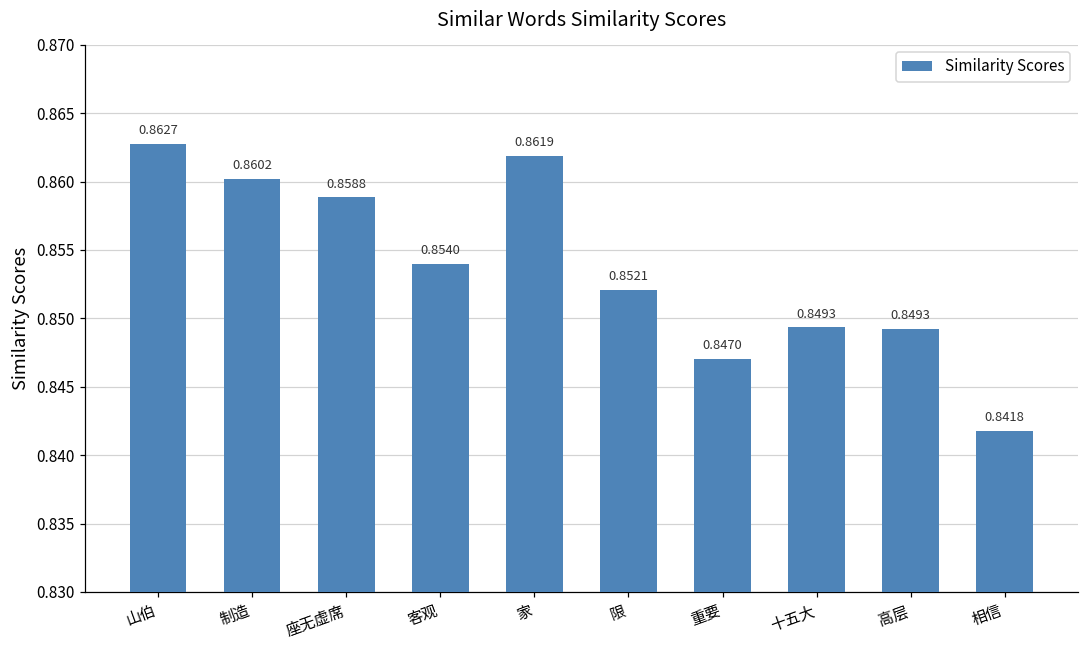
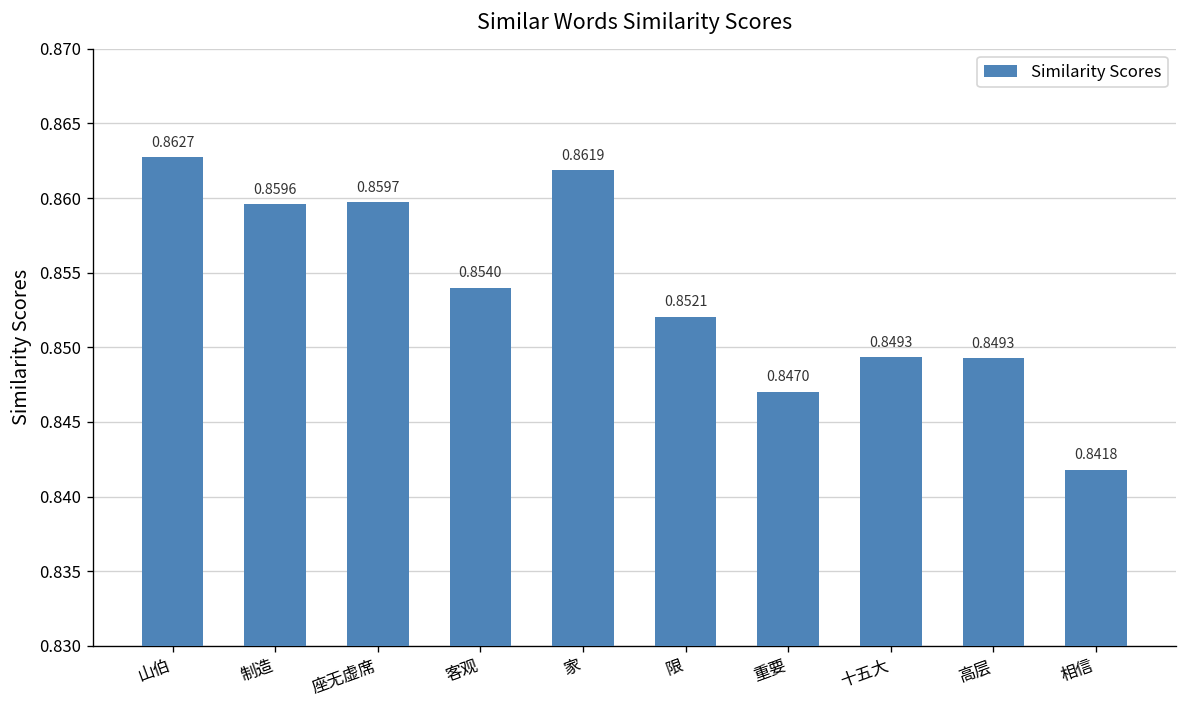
  {
    "山伯": 0.8627,
-   "制造": 0.8602,
-   "座无虚席": 0.8588,
+   "制造": 0.8596,
+   "座无虚席": 0.8597,
    "客观": 0.8540,
    "家": 0.8619,
    "限": 0.8521,
    "重要": 0.8470,
    "十五大": 0.8493,
    "高层": 0.8493,
    "相信": 0.8418
  }
